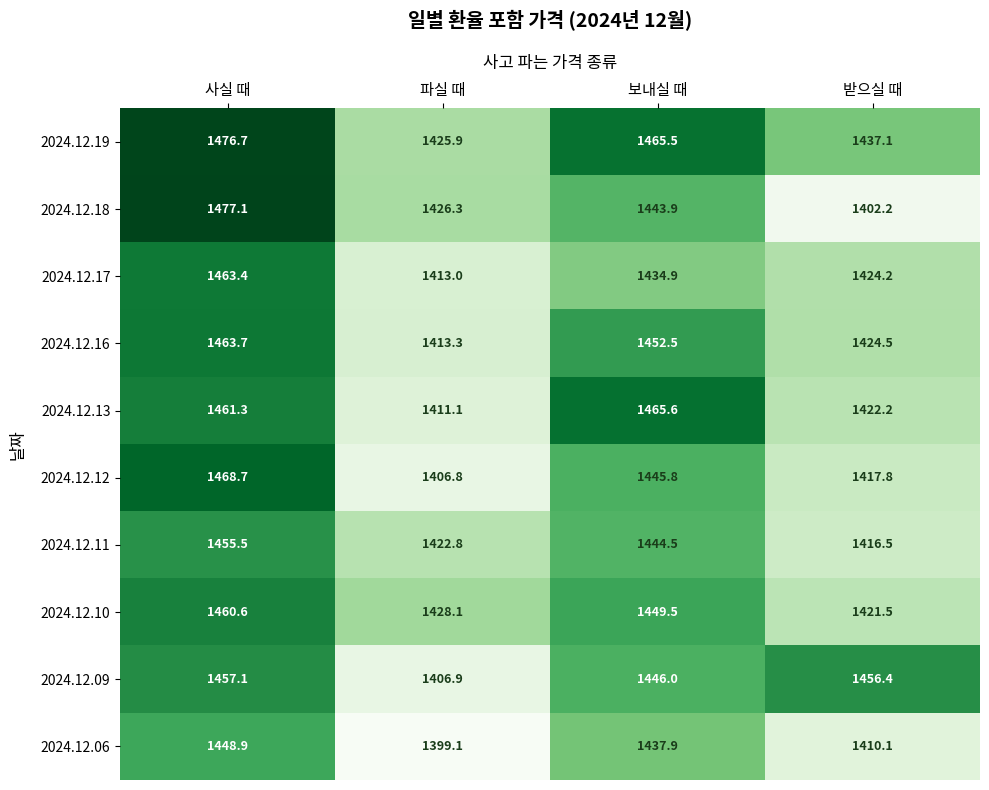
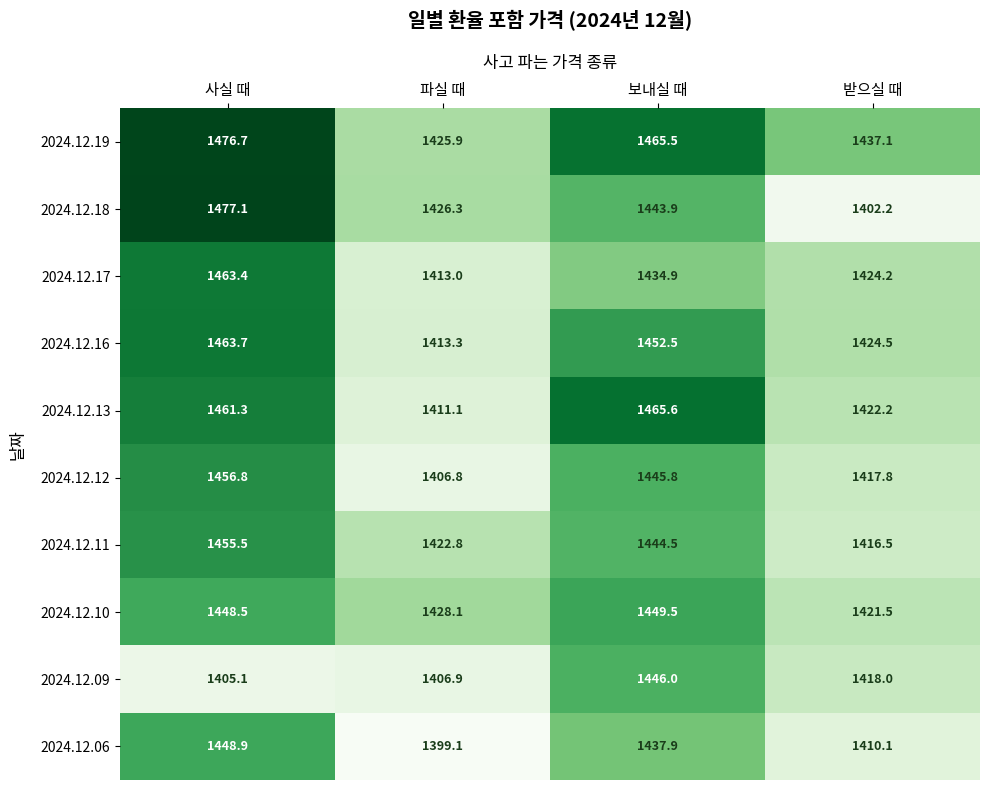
  {
    "2024.12.19": {
      "사실 때": 1476.7,
      "파실 때": 1425.9,
      "보내실 때": 1465.5,
      "받으실 때": 1437.1
    },
    "2024.12.18": {
      "사실 때": 1477.1,
      "파실 때": 1426.3,
      "보내실 때": 1443.9,
      "받으실 때": 1402.2
    },
    "2024.12.17": {
      "사실 때": 1463.4,
      "파실 때": 1413.0,
      "보내실 때": 1434.9,
      "받으실 때": 1424.2
    },
    "2024.12.16": {
      "사실 때": 1463.7,
      "파실 때": 1413.3,
      "보내실 때": 1452.5,
      "받으실 때": 1424.5
    },
    "2024.12.13": {
      "사실 때": 1461.3,
      "파실 때": 1411.1,
      "보내실 때": 1465.6,
      "받으실 때": 1422.2
    },
    "2024.12.12": {
-     "사실 때": 1468.7,
+     "사실 때": 1456.8,
      "파실 때": 1406.8,
      "보내실 때": 1445.8,
      "받으실 때": 1417.8
    },
    "2024.12.11": {
      "사실 때": 1455.5,
      "파실 때": 1422.8,
      "보내실 때": 1444.5,
      "받으실 때": 1416.5
    },
    "2024.12.10": {
-     "사실 때": 1460.6,
+     "사실 때": 1448.5,
      "파실 때": 1428.1,
      "보내실 때": 1449.5,
      "받으실 때": 1421.5
    },
    "2024.12.09": {
-     "사실 때": 1457.1,
+     "사실 때": 1405.1,
      "파실 때": 1406.9,
      "보내실 때": 1446.0,
-     "받으실 때": 1456.4
+     "받으실 때": 1418.0
    },
    "2024.12.06": {
      "사실 때": 1448.9,
      "파실 때": 1399.1,
      "보내실 때": 1437.9,
      "받으실 때": 1410.1
    }
  }
